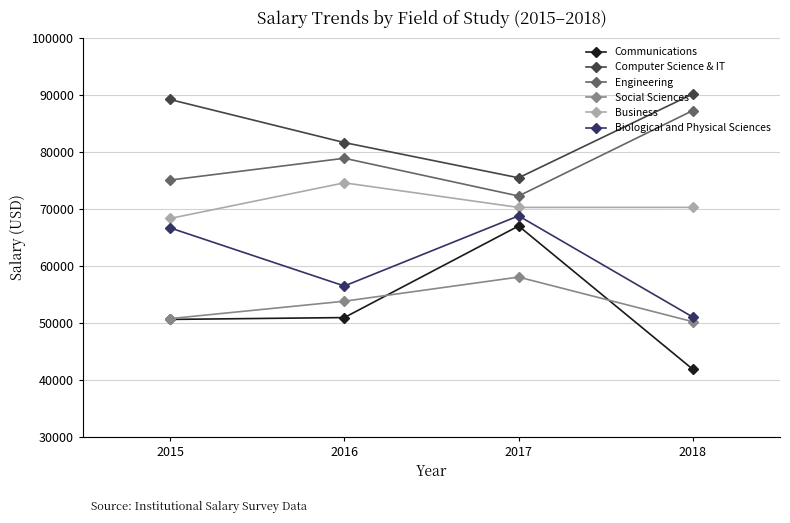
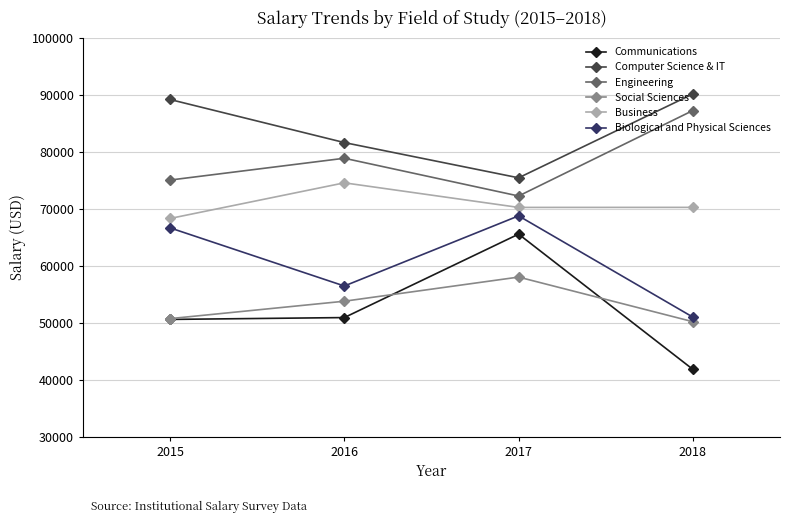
  {
    "Communications": {
      "2016": 51000,
-     "2017": 67000,
+     "2017": 66000,
      "2018": 42000
    }
  }
